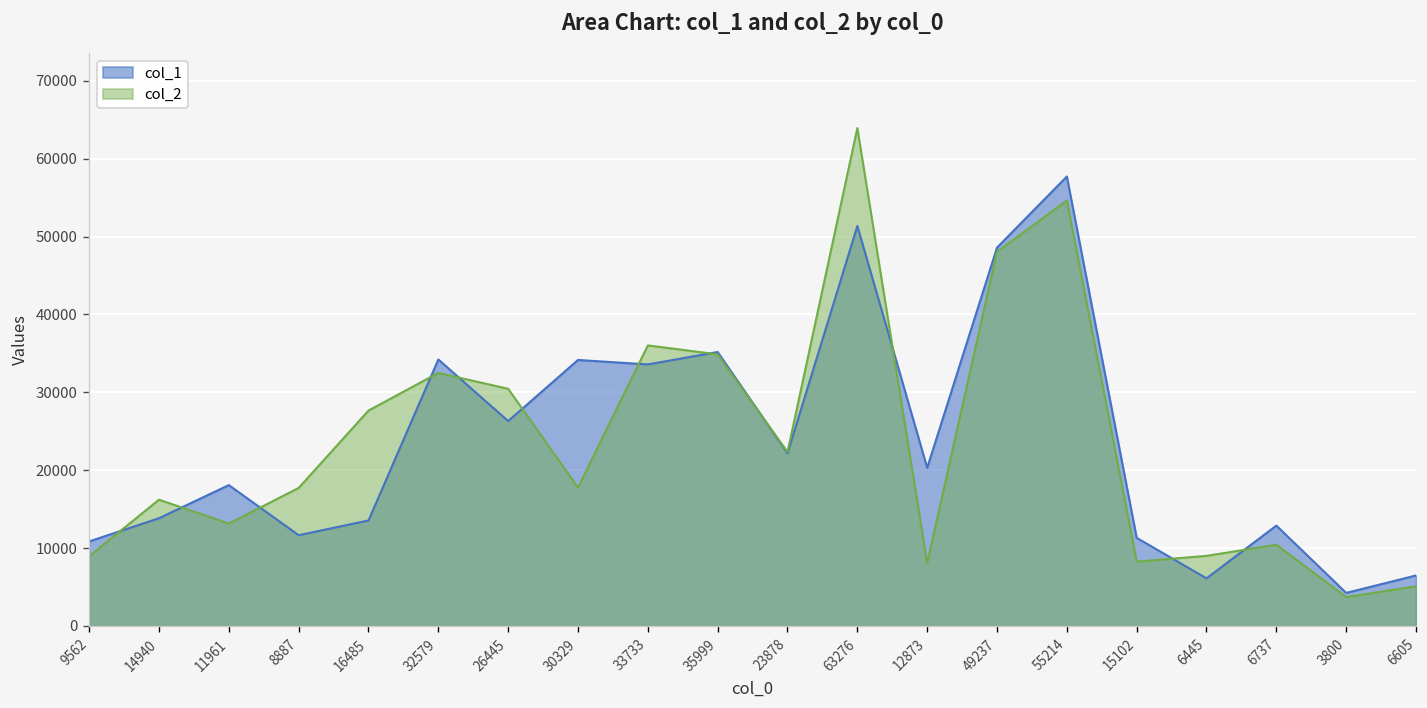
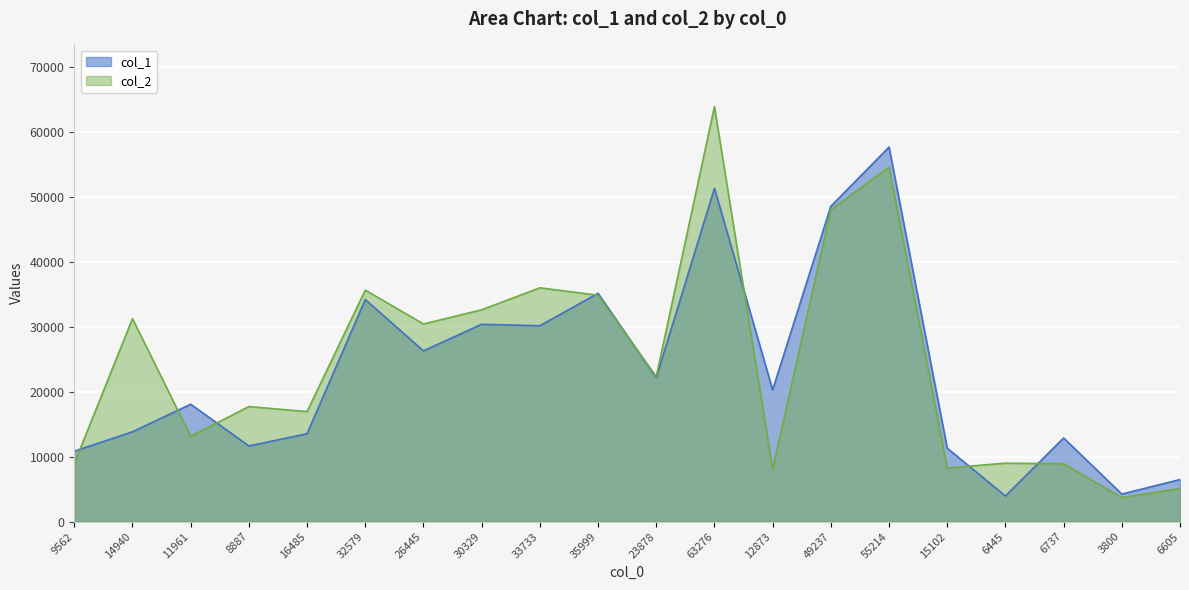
  {
    "col_1": {
      "9562": 11000,
      "14940": 14000,
      "11961": 18000,
      "8887": 12000,
      "16485": 14000,
      "32579": 34000,
      "26445": 26000,
-     "30329": 34000,
-     "33733": 34000,
+     "30329": 30000,
+     "33733": 30000,
      "63276": 51000,
      "12873": 20000,
      "49237": 49000,
      "55214": 58000,
      "15102": 11000,
-     "6445": 6000,
+     "6445": 4000,
      "6737": 13000,
      "3800": 4000,
      "6605": 6000
    },
    "col_2": {
      "9562": 9000,
-     "14940": 16000,
+     "14940": 31000,
      "11961": 13000,
      "8887": 18000,
-     "16485": 28000,
-     "32579": 32000,
+     "16485": 17000,
+     "32579": 36000,
      "26445": 30000,
-     "30329": 18000,
+     "30329": 33000,
      "33733": 36000,
      "63276": 64000,
      "12873": 8000,
      "49237": 48000,
      "55214": 55000,
      "15102": 8000,
      "6445": 9000,
-     "6737": 10000,
+     "6737": 9000,
      "3800": 4000,
      "6605": 5000
    }
  }
